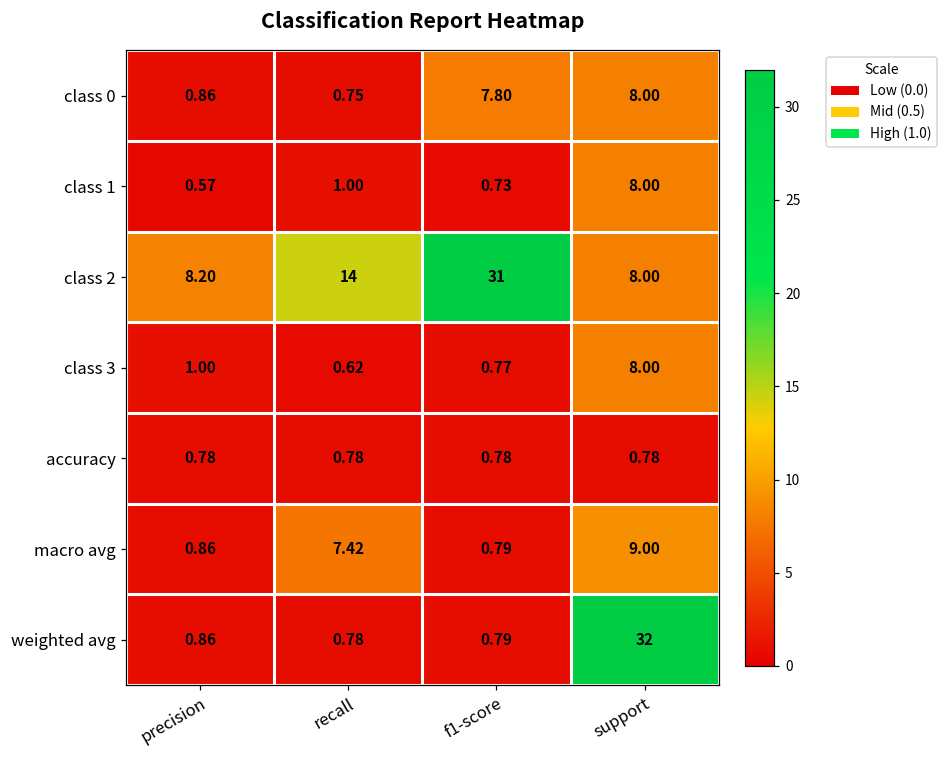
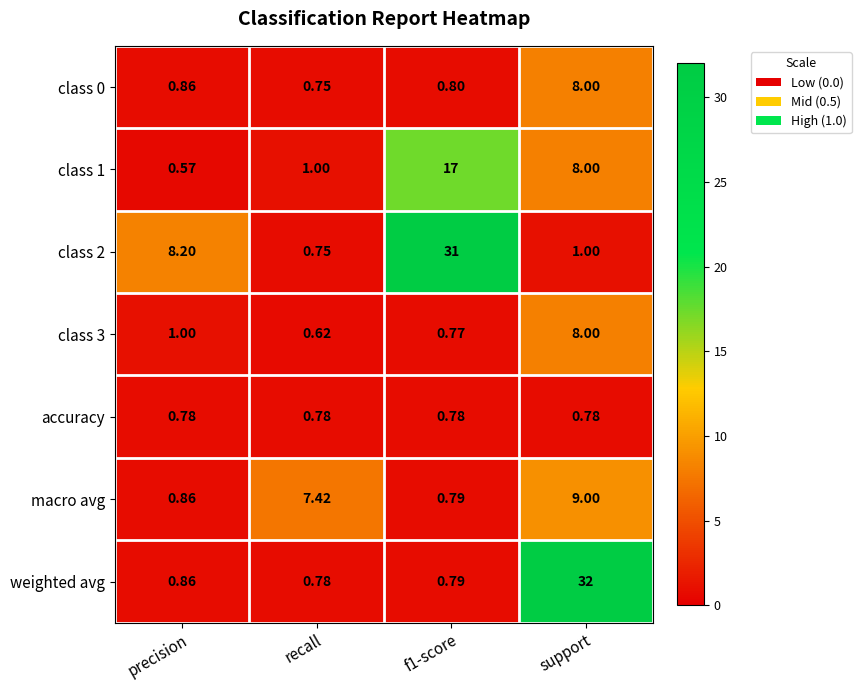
  {
    "class 0": {
      "precision": 0.86,
      "recall": 0.75,
-     "f1-score": 7.80,
+     "f1-score": 0.80,
      "support": 8.00
    },
    "class 1": {
      "precision": 0.57,
      "recall": 1.00,
-     "f1-score": 0.73,
+     "f1-score": 17,
      "support": 8.00
    },
    "class 2": {
      "precision": 8.20,
-     "recall": 14,
+     "recall": 0.75,
      "f1-score": 31,
-     "support": 8.00
+     "support": 1.00
    },
    "class 3": {
      "precision": 1.00,
      "recall": 0.62,
      "f1-score": 0.77,
      "support": 8.00
    },
    "accuracy": {
      "precision": 0.78,
      "recall": 0.78,
      "f1-score": 0.78,
      "support": 0.78
    },
    "macro avg": {
      "precision": 0.86,
      "recall": 7.42,
      "f1-score": 0.79,
      "support": 9.00
    },
    "weighted avg": {
      "precision": 0.86,
      "recall": 0.78,
      "f1-score": 0.79,
      "support": 32
    }
  }
